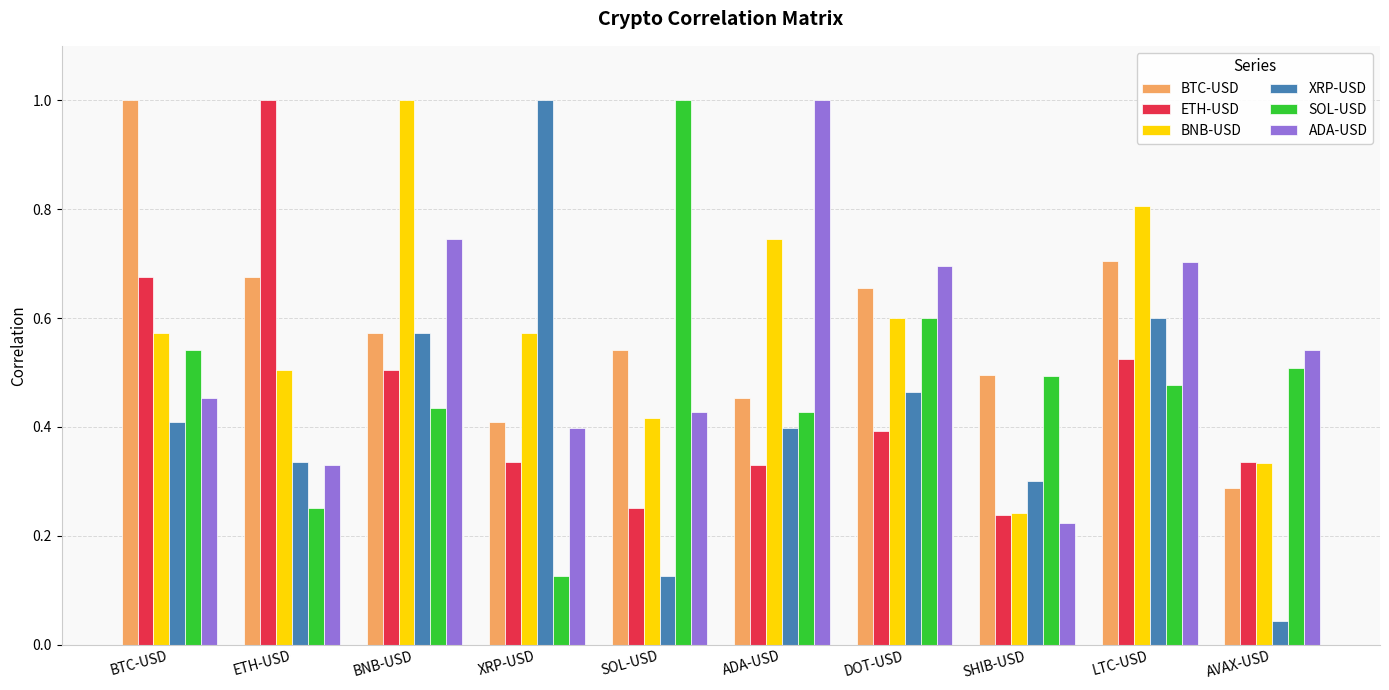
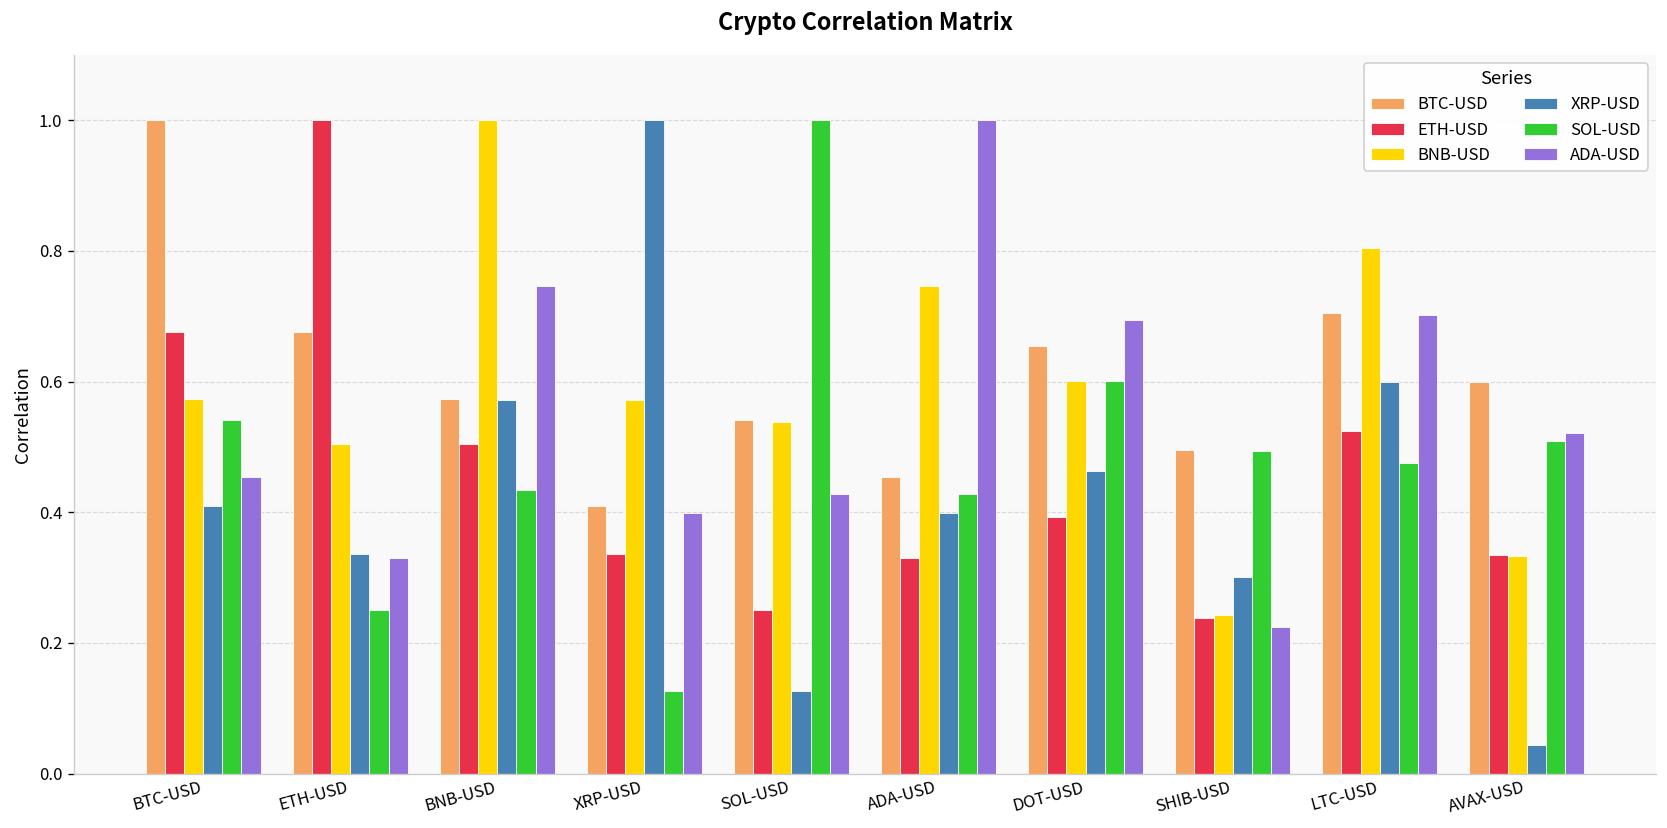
  {
    "BTC-USD": {
      "BTC-USD": 1.00,
      "ETH-USD": 0.68,
      "BNB-USD": 0.57,
      "XRP-USD": 0.41,
      "SOL-USD": 0.54,
      "ADA-USD": 0.45,
      "DOT-USD": 0.66,
      "SHIB-USD": 0.50,
      "LTC-USD": 0.71,
-     "AVAX-USD": 0.29
+     "AVAX-USD": 0.60
    },
    "ETH-USD": {
      "BTC-USD": 0.68,
      "ETH-USD": 1.00,
      "BNB-USD": 0.50,
      "XRP-USD": 0.34,
      "SOL-USD": 0.25,
      "ADA-USD": 0.33,
      "DOT-USD": 0.39,
      "SHIB-USD": 0.24,
      "LTC-USD": 0.52,
      "AVAX-USD": 0.33
    },
    "BNB-USD": {
      "BTC-USD": 0.57,
      "ETH-USD": 0.50,
      "BNB-USD": 1.00,
      "XRP-USD": 0.57,
-     "SOL-USD": 0.42,
+     "SOL-USD": 0.54,
      "ADA-USD": 0.75,
      "DOT-USD": 0.60,
      "SHIB-USD": 0.24,
      "LTC-USD": 0.81,
      "AVAX-USD": 0.33
    },
    "XRP-USD": {
      "BTC-USD": 0.41,
      "ETH-USD": 0.34,
      "BNB-USD": 0.57,
      "XRP-USD": 1.00,
      "SOL-USD": 0.13,
      "ADA-USD": 0.40,
      "DOT-USD": 0.46,
      "SHIB-USD": 0.30,
      "LTC-USD": 0.60,
      "AVAX-USD": 0.04
    },
    "SOL-USD": {
      "BTC-USD": 0.54,
      "ETH-USD": 0.25,
      "BNB-USD": 0.43,
      "XRP-USD": 0.13,
      "SOL-USD": 1.00,
      "ADA-USD": 0.43,
      "DOT-USD": 0.60,
      "SHIB-USD": 0.49,
      "LTC-USD": 0.48,
      "AVAX-USD": 0.51
    },
    "ADA-USD": {
      "BTC-USD": 0.45,
      "ETH-USD": 0.33,
      "BNB-USD": 0.75,
      "XRP-USD": 0.40,
      "SOL-USD": 0.43,
      "ADA-USD": 1.00,
      "DOT-USD": 0.70,
      "SHIB-USD": 0.22,
      "LTC-USD": 0.70,
-     "AVAX-USD": 0.54
+     "AVAX-USD": 0.52
    }
  }
